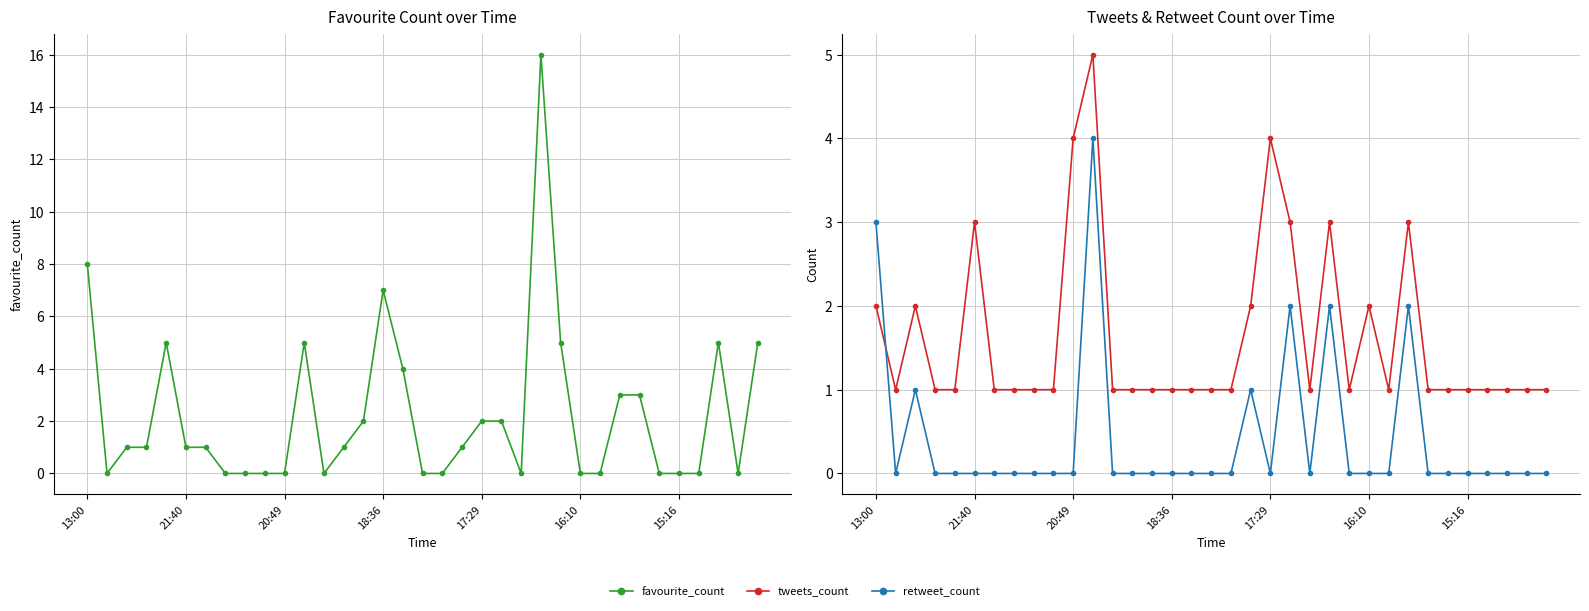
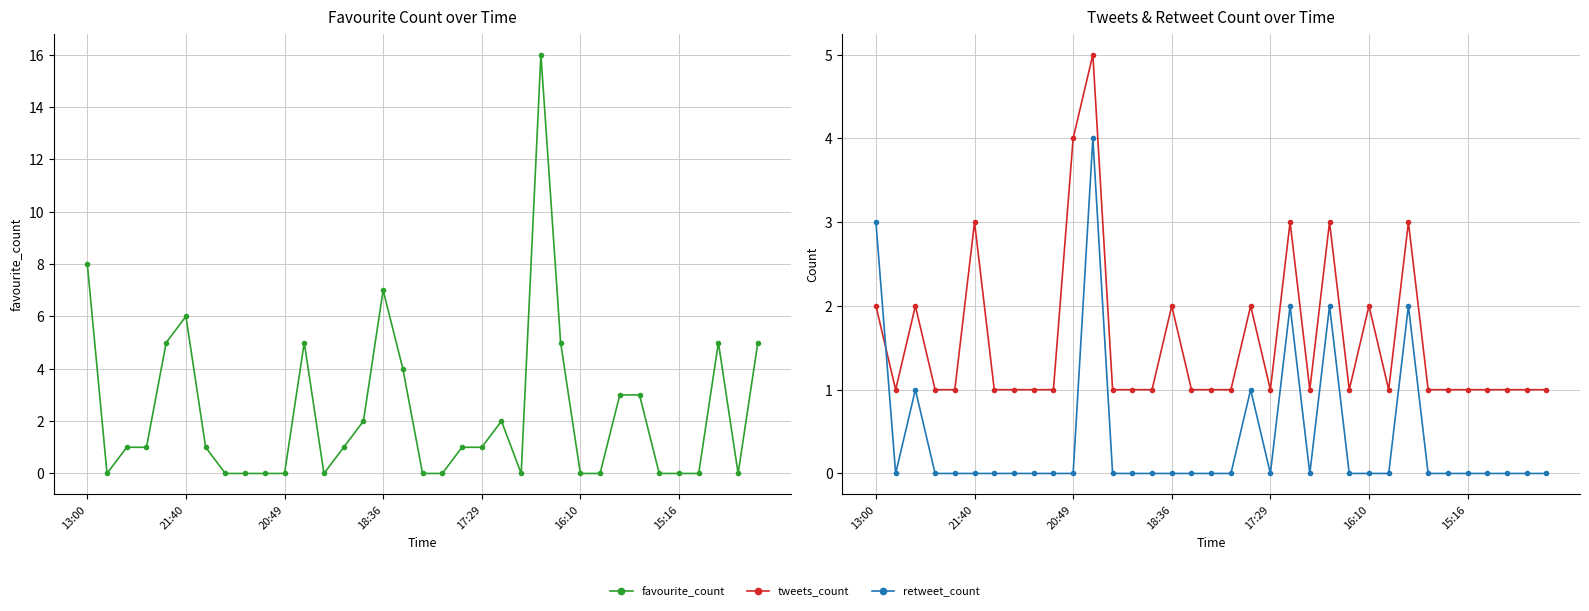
  {
    "Favourite Count over Time": {
      "13:00": 8,
-     "21:40": 1,
+     "21:40": 6,
      "20:49": 0,
      "18:36": 7,
-     "17:29": 2,
+     "17:29": 1,
      "16:10": 0
    },
    "Tweets & Retweet Count over Time": {
      "tweets_count": {
        "13:00": 2,
        "21:40": 3,
        "20:49": 4,
-       "18:36": 1,
-       "17:29": 4,
+       "18:36": 2,
+       "17:29": 1,
        "16:10": 2
      },
      "retweet_count": {
        "13:00": 3,
        "21:40": 0,
        "20:49": 0,
        "18:36": 0,
        "17:29": 0,
        "16:10": 0
      }
    }
  }
